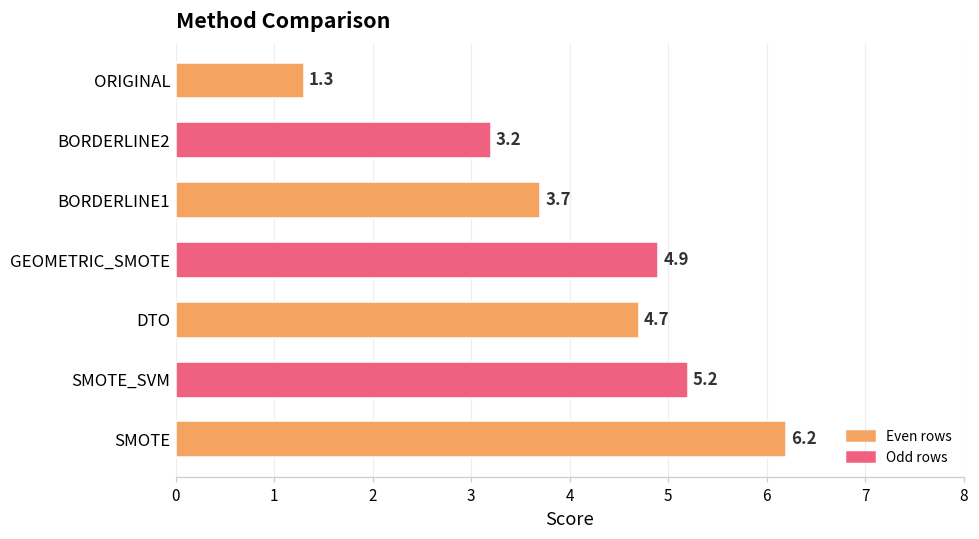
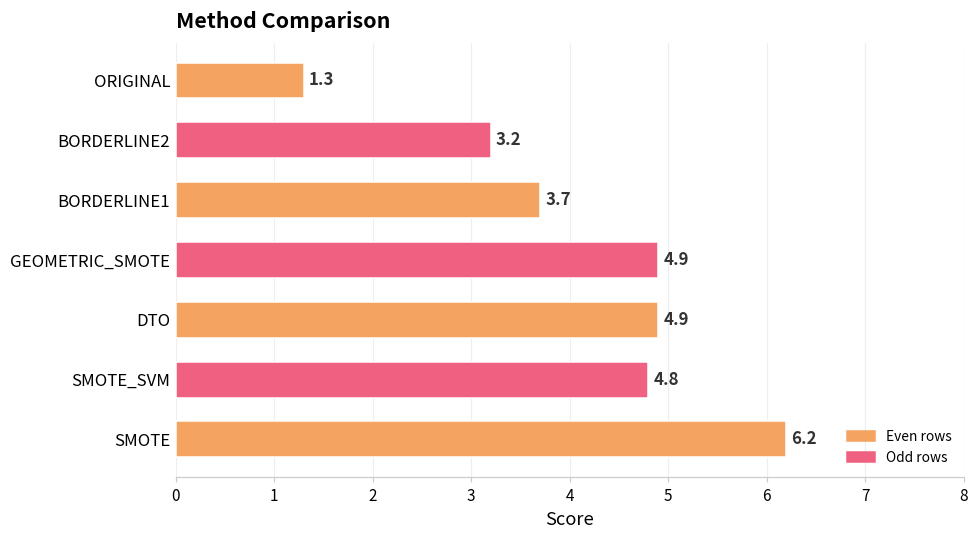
  {
    "ORIGINAL": 1.3,
    "BORDERLINE2": 3.2,
    "BORDERLINE1": 3.7,
    "GEOMETRIC_SMOTE": 4.9,
-   "DTO": 4.7,
-   "SMOTE_SVM": 5.2,
+   "DTO": 4.9,
+   "SMOTE_SVM": 4.8,
    "SMOTE": 6.2
  }
